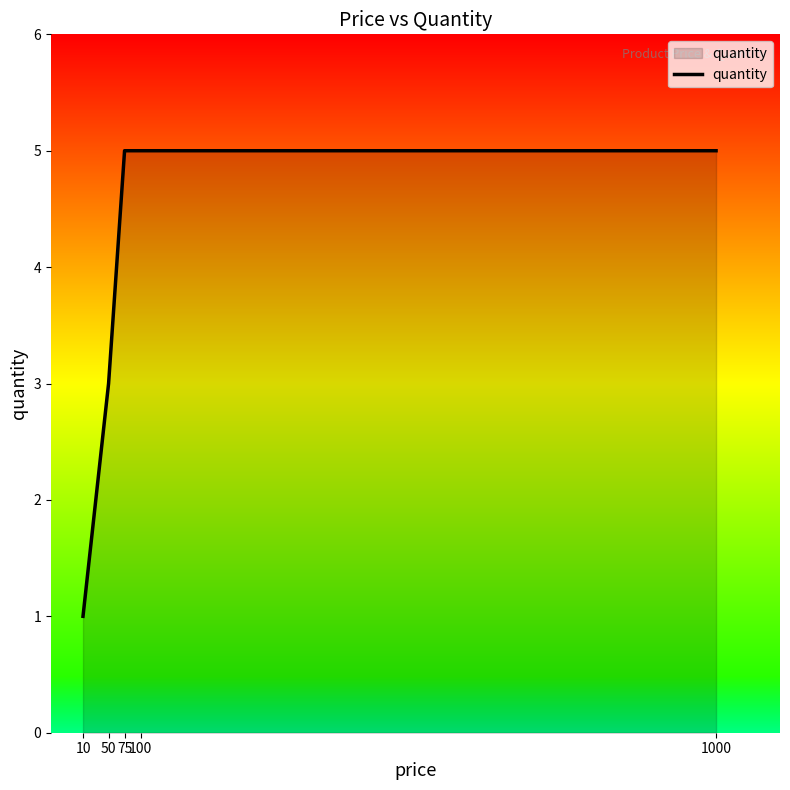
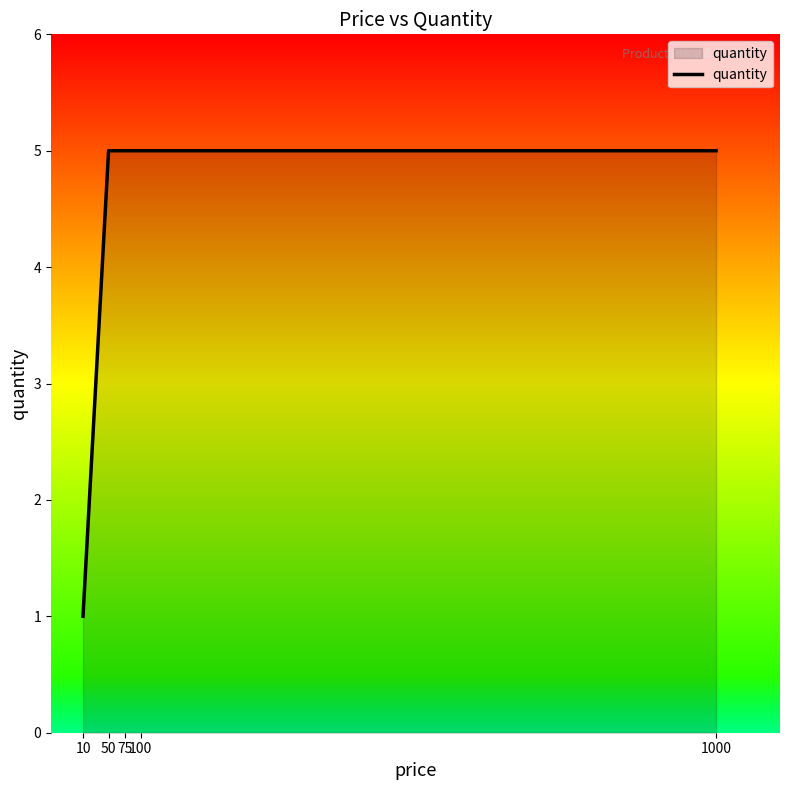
  {
    "10": 1,
-   "50": 3,
+   "50": 5,
    "100": 5,
    "1000": 5
  }
